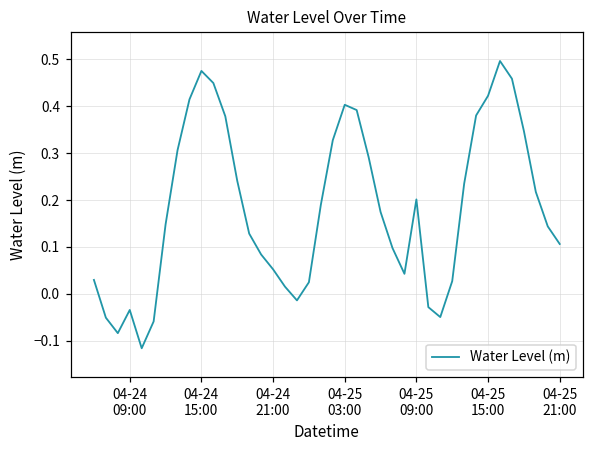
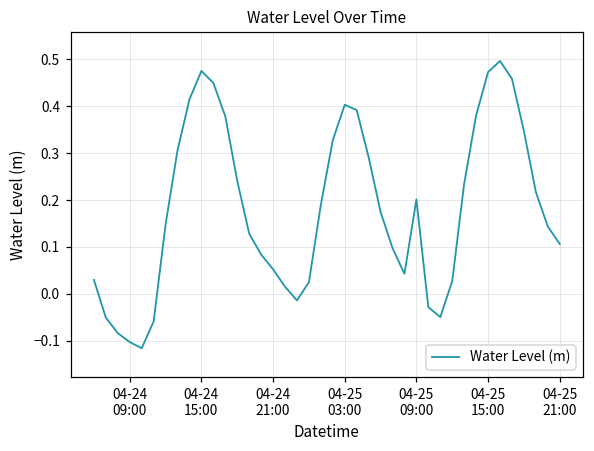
  {
-   "04-24 09:00": -0.03,
+   "04-24 09:00": -0.10,
    "04-24 15:00": 0.48,
    "04-24 21:00": 0.05,
    "04-25 03:00": 0.40,
    "04-25 09:00": 0.20,
-   "04-25 15:00": 0.42,
+   "04-25 15:00": 0.47,
    "04-25 21:00": 0.11
  }
